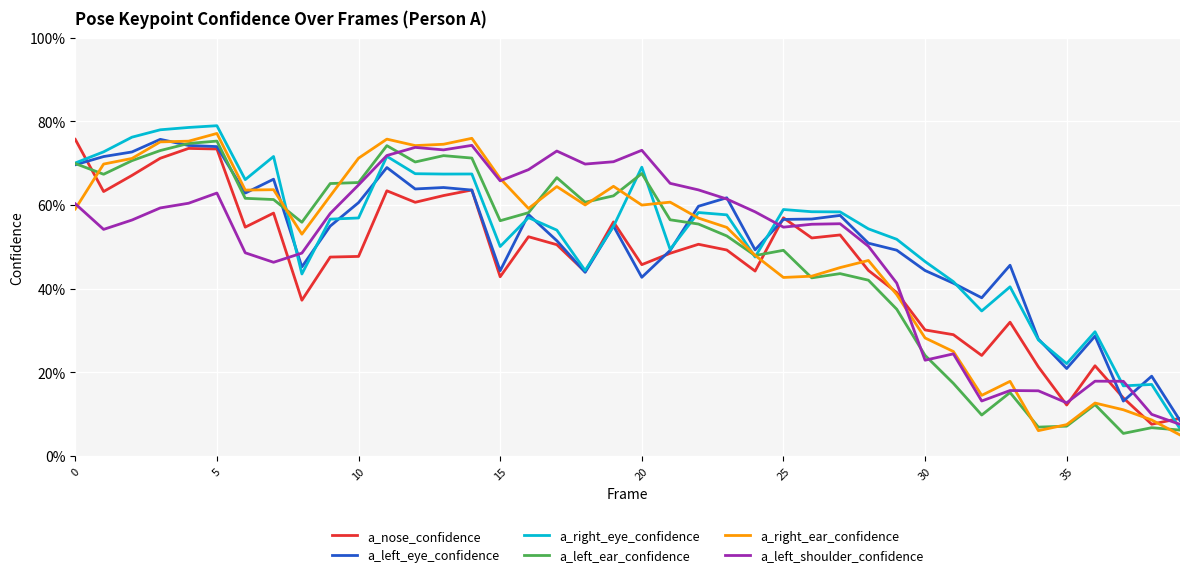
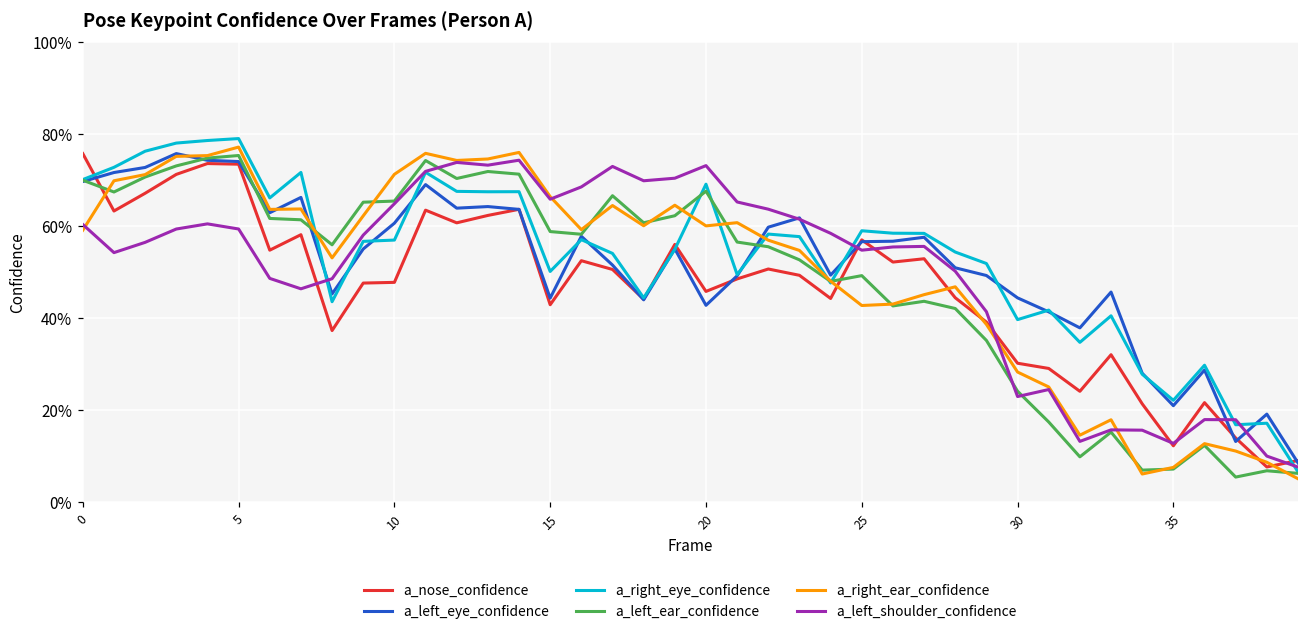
  {
    "a_nose_confidence": {
      "0": "76%",
      "10": "48%",
      "15": "43%",
      "20": "46%",
      "30": "30%"
    },
    "a_left_eye_confidence": {
      "10": "61%",
      "15": "44%",
      "20": "43%",
      "30": "44%",
      "35": "21%"
    },
    "a_right_eye_confidence": {
      "5": "79%",
      "10": "57%",
      "15": "50%",
      "20": "69%",
      "25": "59%",
-     "30": "46%",
+     "30": "40%",
      "35": "22%"
    },
    "a_left_ear_confidence": {
      "5": "75%",
-     "15": "56%",
+     "15": "59%",
      "20": "68%",
      "25": "49%",
      "30": "24%"
    },
    "a_right_ear_confidence": {
      "0": "59%",
      "5": "77%",
      "10": "71%",
      "20": "60%",
      "25": "43%",
      "30": "28%"
    },
    "a_left_shoulder_confidence": {
      "0": "60%",
-     "5": "63%",
+     "5": "59%",
      "20": "73%",
      "25": "55%",
      "30": "23%"
    }
  }
